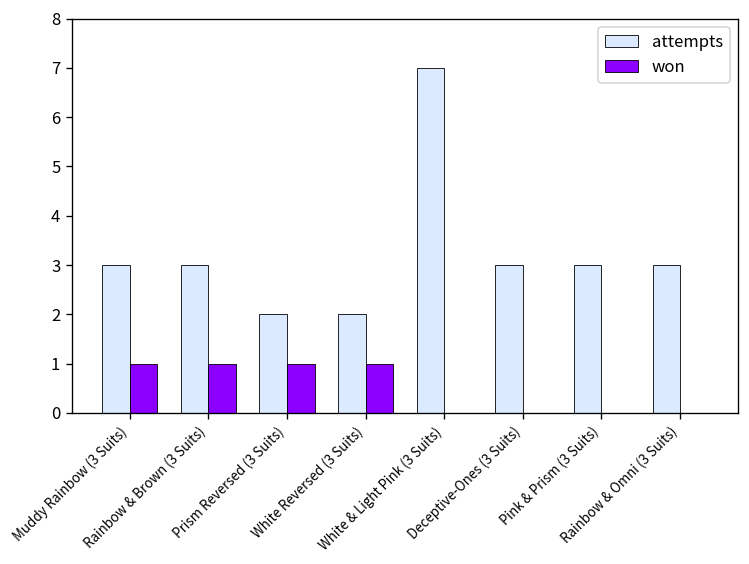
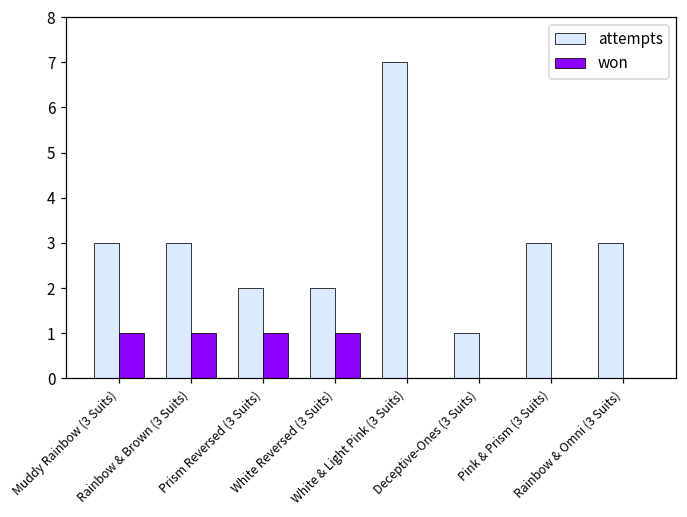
  {
    "attempts": {
      "Muddy Rainbow (3 Suits)": 3,
      "Rainbow & Brown (3 Suits)": 3,
      "Prism Reversed (3 Suits)": 2,
      "White Reversed (3 Suits)": 2,
      "White & Light Pink (3 Suits)": 7,
-     "Deceptive-Ones (3 Suits)": 3,
+     "Deceptive-Ones (3 Suits)": 1,
      "Pink & Prism (3 Suits)": 3,
      "Rainbow & Omni (3 Suits)": 3
    },
    "won": {
      "Muddy Rainbow (3 Suits)": 1,
      "Rainbow & Brown (3 Suits)": 1,
      "Prism Reversed (3 Suits)": 1,
      "White Reversed (3 Suits)": 1,
      "White & Light Pink (3 Suits)": 0,
      "Deceptive-Ones (3 Suits)": 0,
      "Pink & Prism (3 Suits)": 0,
      "Rainbow & Omni (3 Suits)": 0
    }
  }
